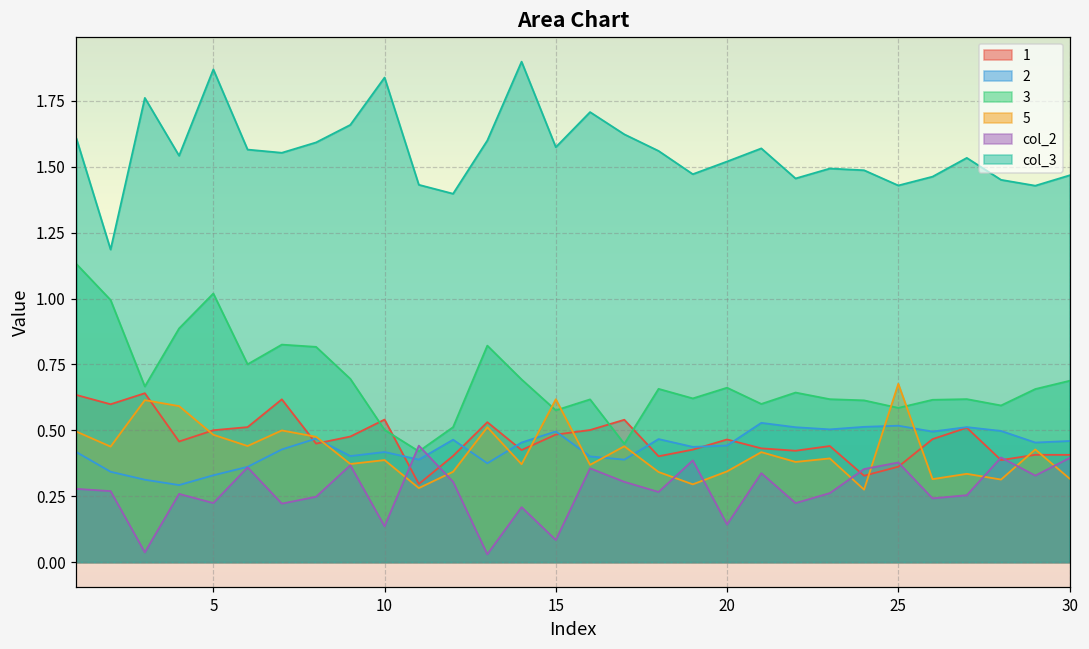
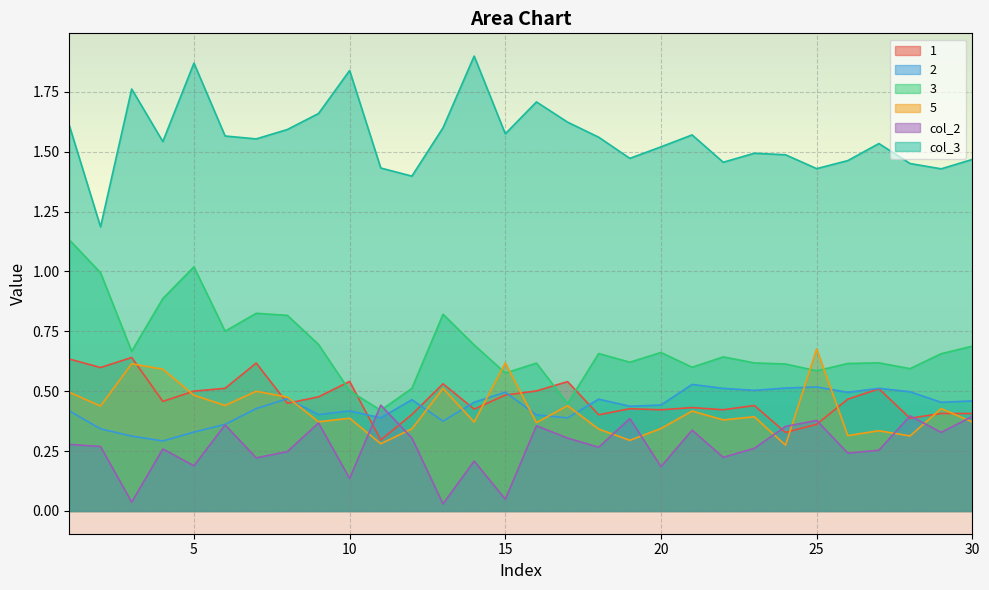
  {
    "1": {
      "5": 0.50,
      "10": 0.54,
      "15": 0.48,
-     "20": 0.47,
+     "20": 0.42,
      "25": 0.36,
      "30": 0.41
    },
    "5": {
      "5": 0.48,
      "10": 0.39,
      "15": 0.62,
      "20": 0.34,
      "25": 0.68,
-     "30": 0.32
+     "30": 0.37
    },
    "col_2": {
-     "5": 0.22,
+     "5": 0.19,
      "10": 0.14,
-     "15": 0.08,
-     "20": 0.14,
+     "15": 0.05,
+     "20": 0.19,
      "25": 0.38,
      "30": 0.39
    }
  }
